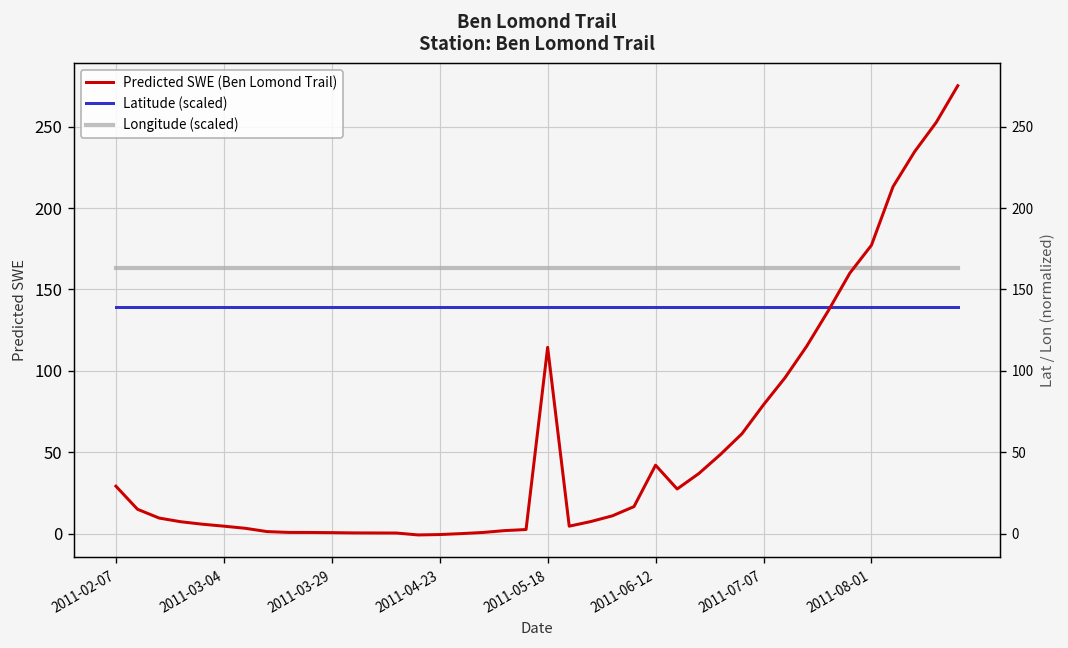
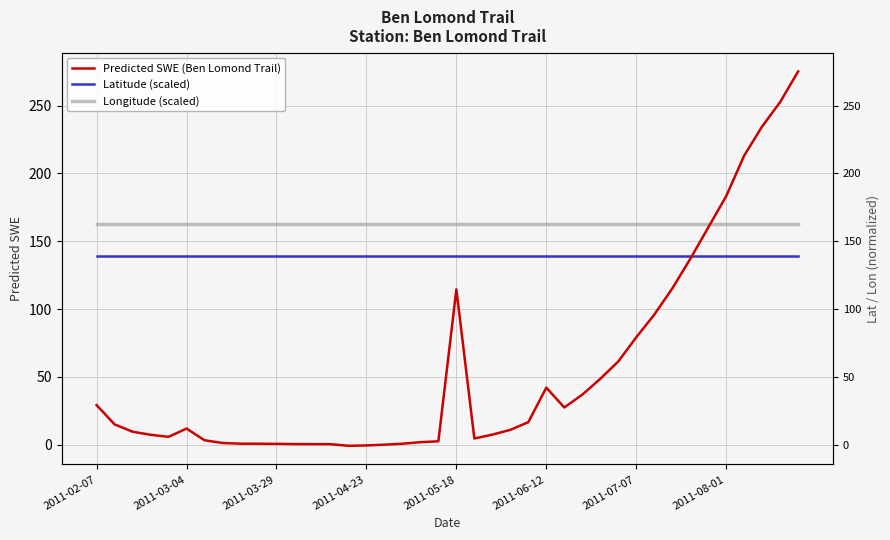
  {
    "Predicted SWE (Ben Lomond Trail)": {
      "2011-02-07": 29,
-     "2011-03-04": 5,
+     "2011-03-04": 12,
      "2011-03-29": 1,
      "2011-04-23": -1,
      "2011-05-18": 114,
      "2011-06-12": 42,
      "2011-07-07": 79,
-     "2011-08-01": 177
+     "2011-08-01": 183
    },
    "Latitude (scaled)": {
      "2011-02-07": 139,
      "2011-03-04": 139,
      "2011-03-29": 139,
      "2011-04-23": 139,
      "2011-05-18": 139,
      "2011-06-12": 139,
      "2011-07-07": 139,
      "2011-08-01": 139
    },
    "Longitude (scaled)": {
      "2011-02-07": 163,
      "2011-03-04": 163,
      "2011-03-29": 163,
      "2011-04-23": 163,
      "2011-05-18": 163,
      "2011-06-12": 163,
      "2011-07-07": 163,
      "2011-08-01": 163
    }
  }
